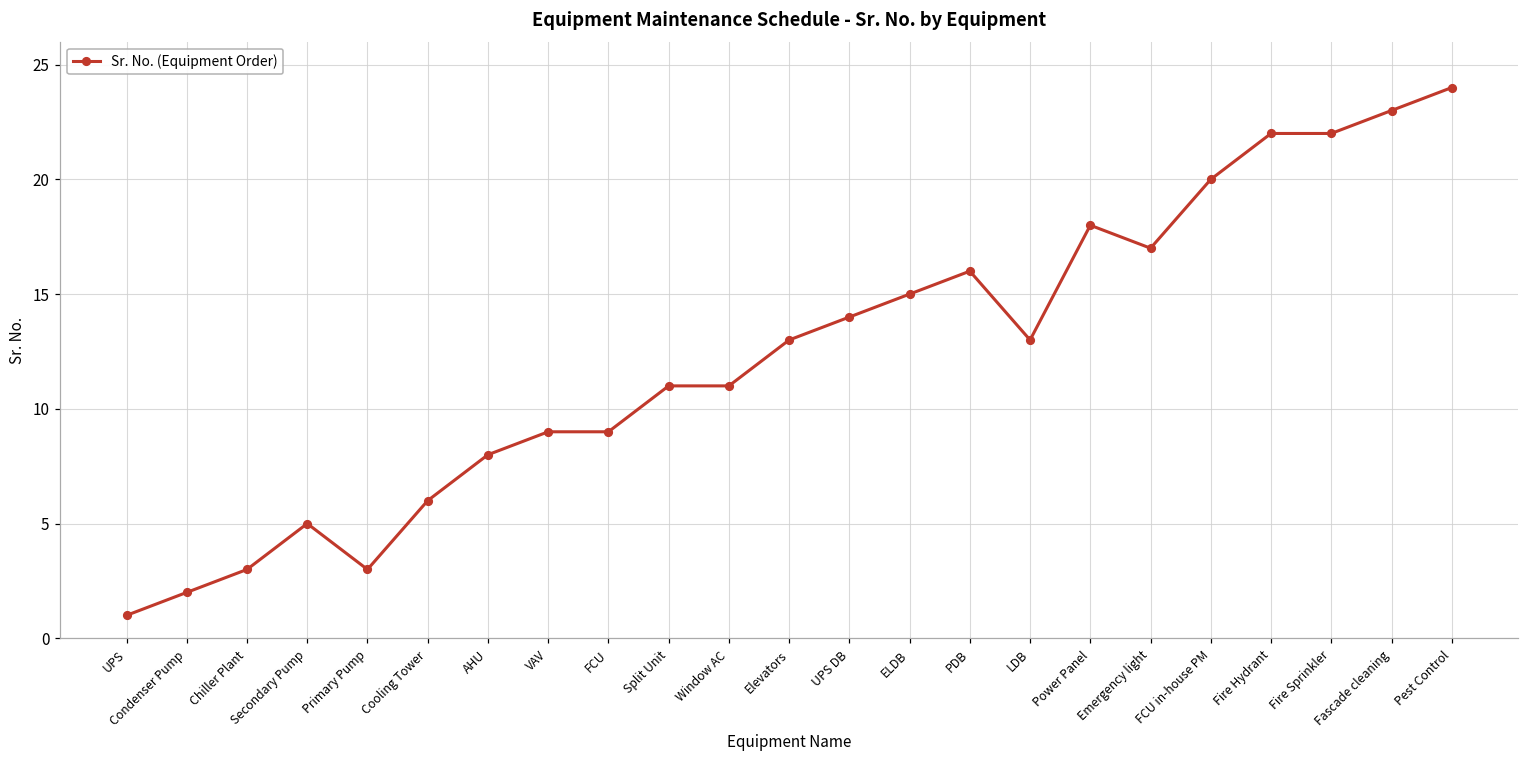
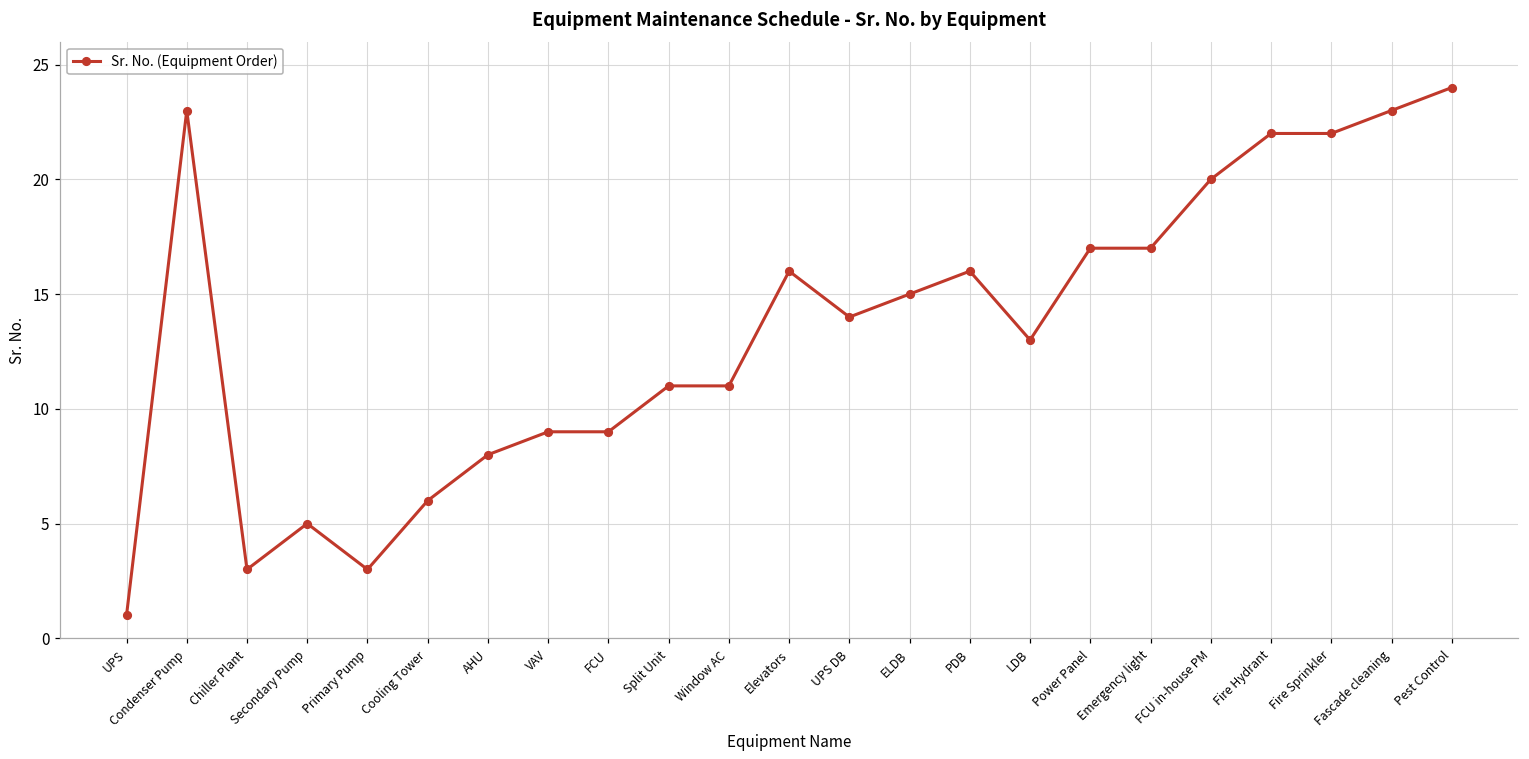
  {
    "UPS": 1,
-   "Condenser Pump": 2,
+   "Condenser Pump": 23,
    "Chiller Plant": 3,
    "Secondary Pump": 5,
    "Primary Pump": 3,
    "Cooling Tower": 6,
    "AHU": 8,
    "VAV": 9,
    "FCU": 9,
    "Split Unit": 11,
    "Window AC": 11,
-   "Elevators": 13,
+   "Elevators": 16,
    "UPS DB": 14,
    "ELDB": 15,
    "PDB": 16,
    "LDB": 13,
-   "Power Panel": 18,
+   "Power Panel": 17,
    "Emergency light": 17,
    "FCU in-house PM": 20,
    "Fire Hydrant": 22,
    "Fire Sprinkler": 22,
    "Fascade cleaning": 23,
    "Pest Control": 24
  }
